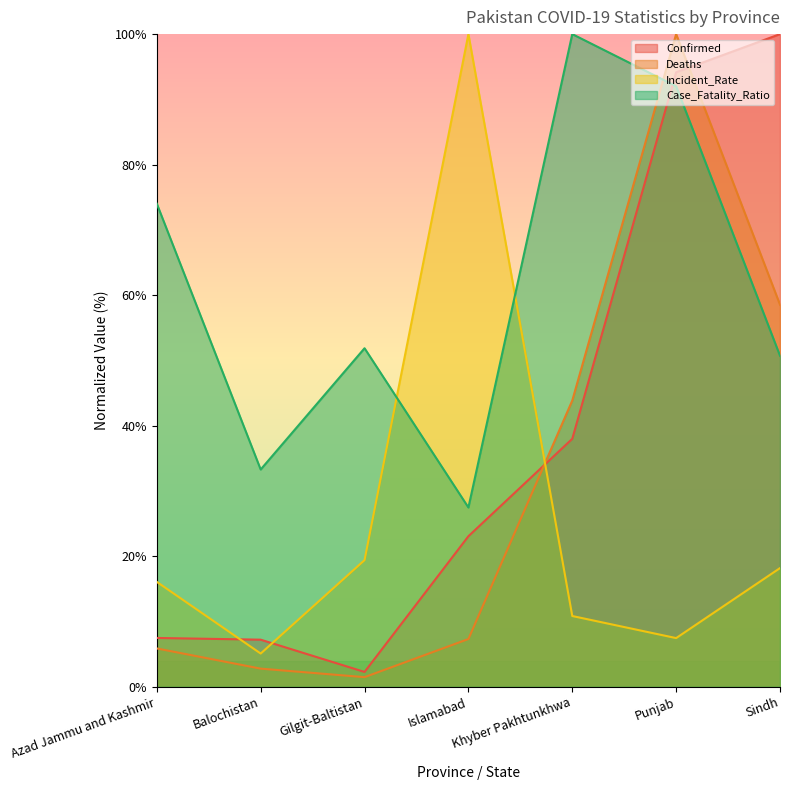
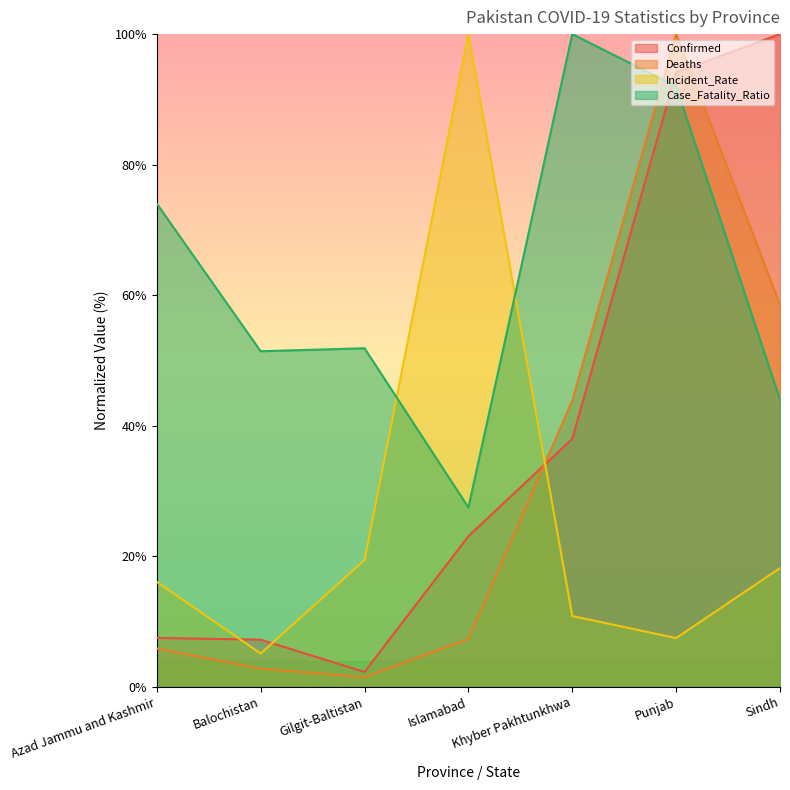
  {
    "Case_Fatality_Ratio": {
      "Azad Jammu and Kashmir": "74%",
-     "Balochistan": "33%",
+     "Balochistan": "51%",
      "Gilgit-Baltistan": "52%",
      "Islamabad": "27%",
      "Khyber Pakhtunkhwa": "100%",
-     "Sindh": "51%"
+     "Sindh": "44%"
    }
  }
